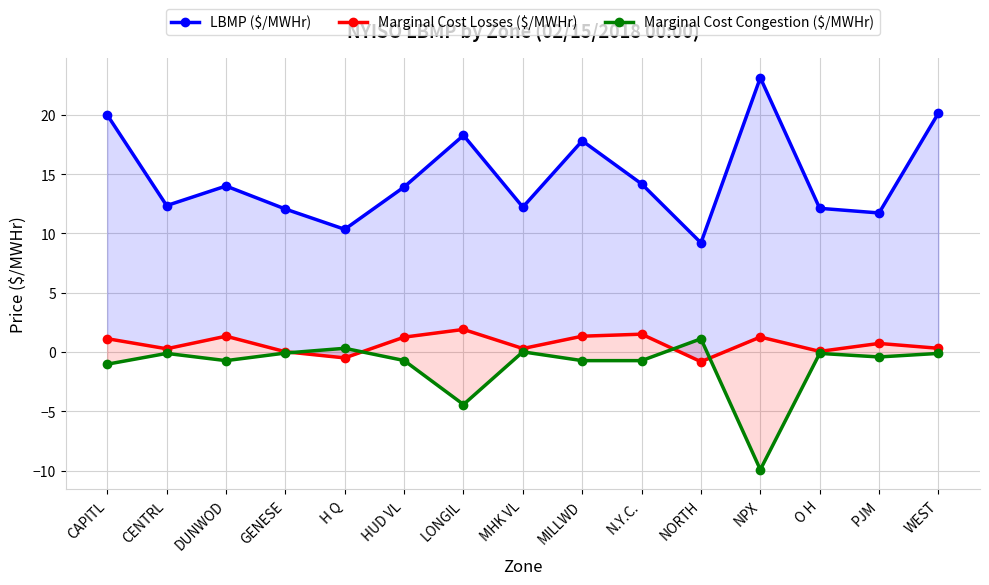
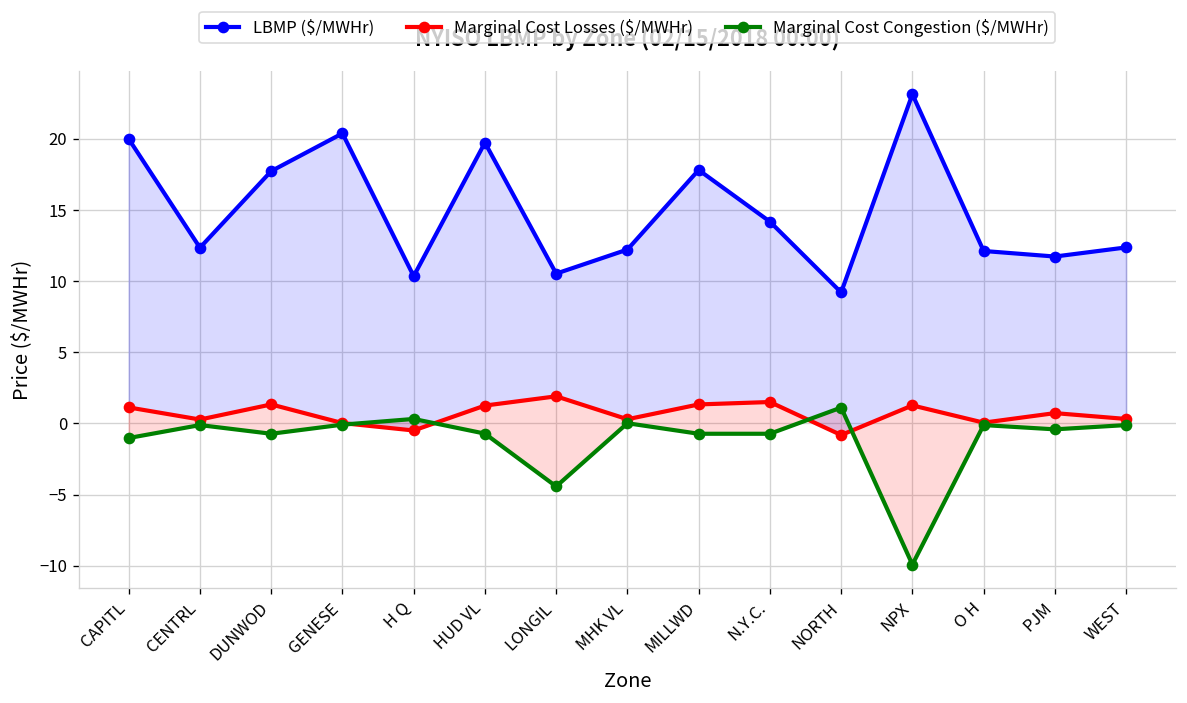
  {
    "LBMP ($/MWHr)": {
      "CAPITL": 20.0,
      "CENTRL": 12.3,
-     "DUNWOD": 14.0,
-     "GENESE": 12.1,
+     "DUNWOD": 17.7,
+     "GENESE": 20.4,
      "H Q": 10.3,
-     "HUD VL": 13.9,
-     "LONGIL": 18.3,
+     "HUD VL": 19.7,
+     "LONGIL": 10.5,
      "MHK VL": 12.2,
      "MILLWD": 17.8,
      "N.Y.C.": 14.2,
      "NORTH": 9.2,
      "NPX": 23.1,
      "O H": 12.1,
      "PJM": 11.7,
-     "WEST": 20.1
+     "WEST": 12.4
    },
    "Marginal Cost Congestion ($/MWHr)": {
      "CAPITL": -1.0,
      "CENTRL": -0.1,
      "DUNWOD": -0.7,
      "HUD VL": -0.7,
      "LONGIL": -4.4,
      "MHK VL": 0.0,
      "MILLWD": -0.7,
      "N.Y.C.": -0.7,
      "NPX": -9.9,
      "PJM": -0.4,
      "WEST": -0.1
    }
  }
